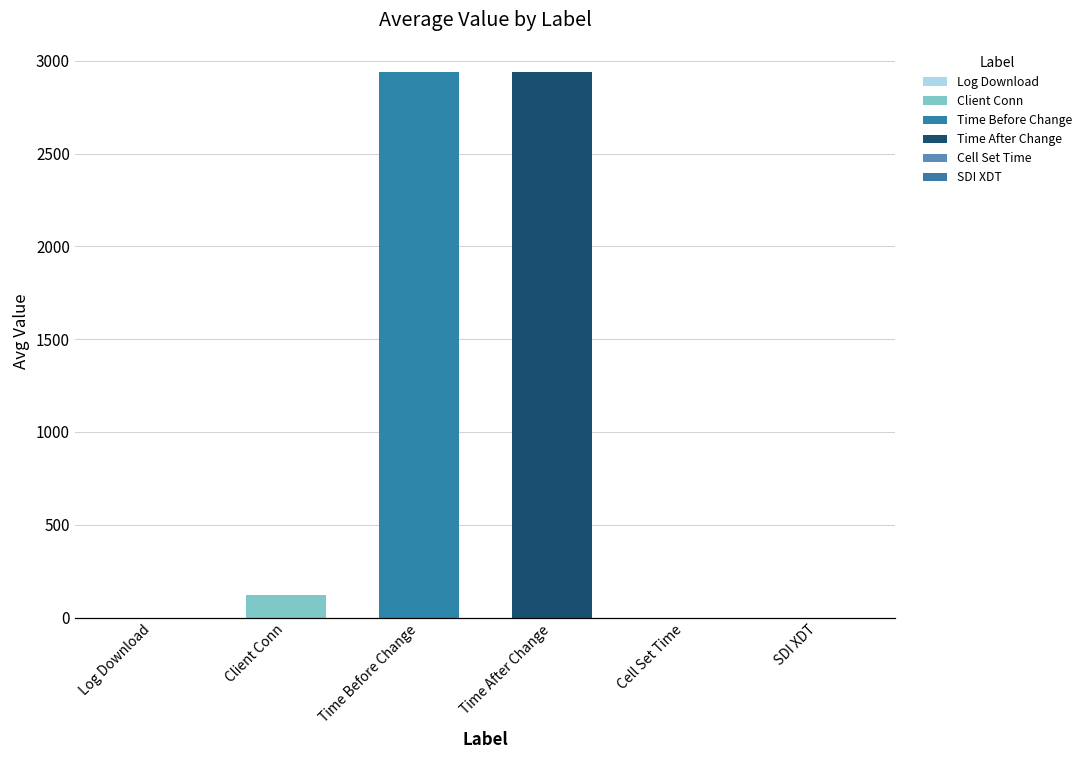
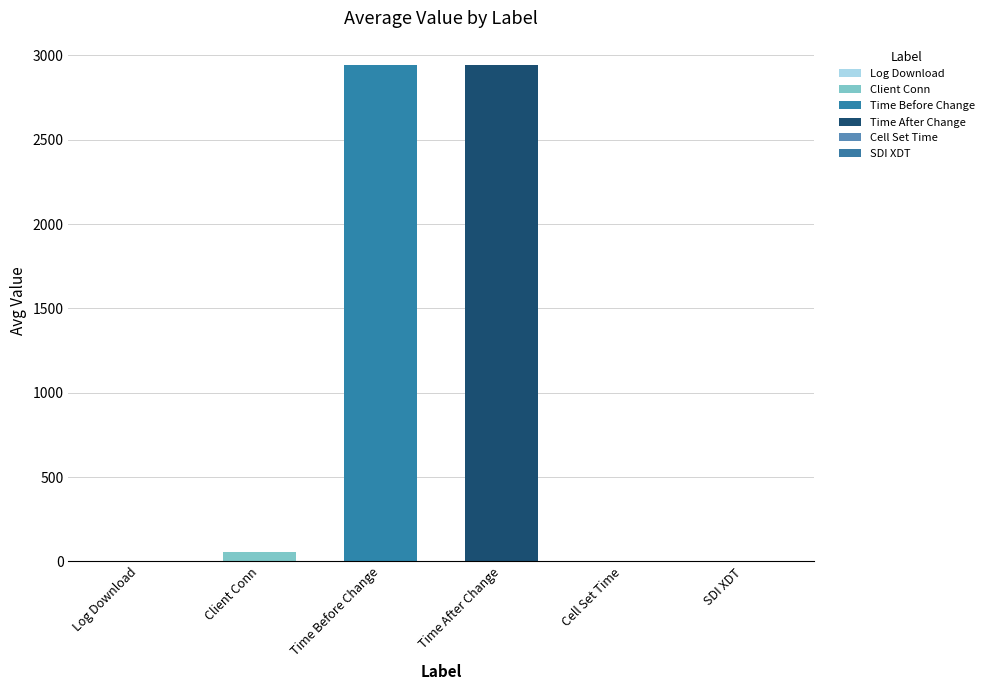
  {
    "Log Download": 0,
-   "Client Conn": 120,
+   "Client Conn": 50,
    "Time Before Change": 2940,
    "Time After Change": 2940,
    "Cell Set Time": 0,
    "SDI XDT": 0
  }
